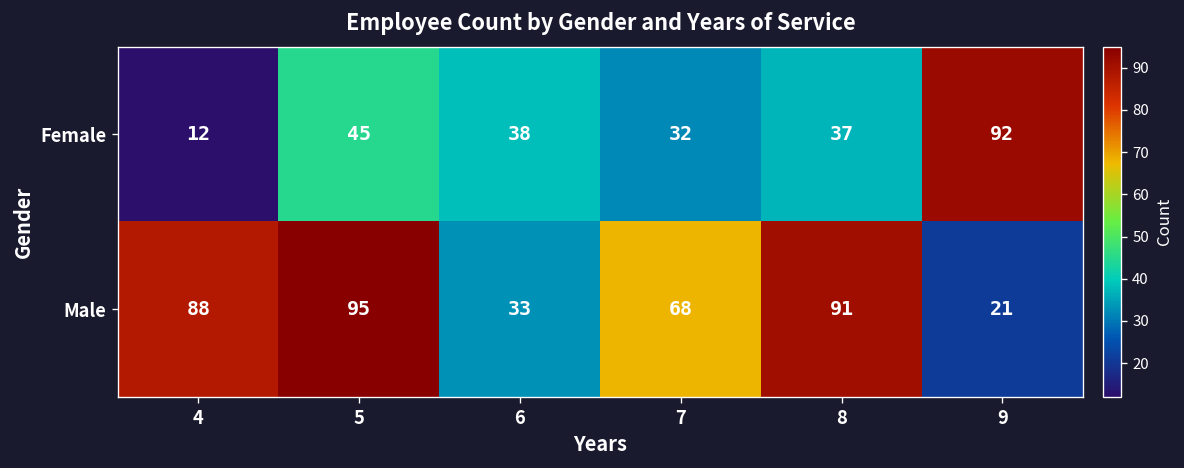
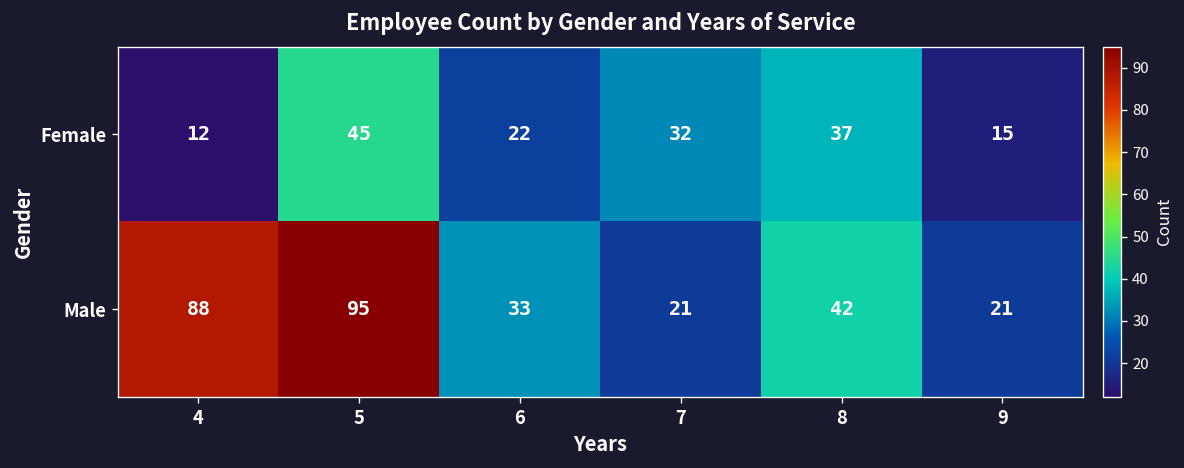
  {
    "Female": {
      "4": 12,
      "5": 45,
-     "6": 38,
+     "6": 22,
      "7": 32,
      "8": 37,
-     "9": 92
+     "9": 15
    },
    "Male": {
      "4": 88,
      "5": 95,
      "6": 33,
-     "7": 68,
-     "8": 91,
+     "7": 21,
+     "8": 42,
      "9": 21
    }
  }
